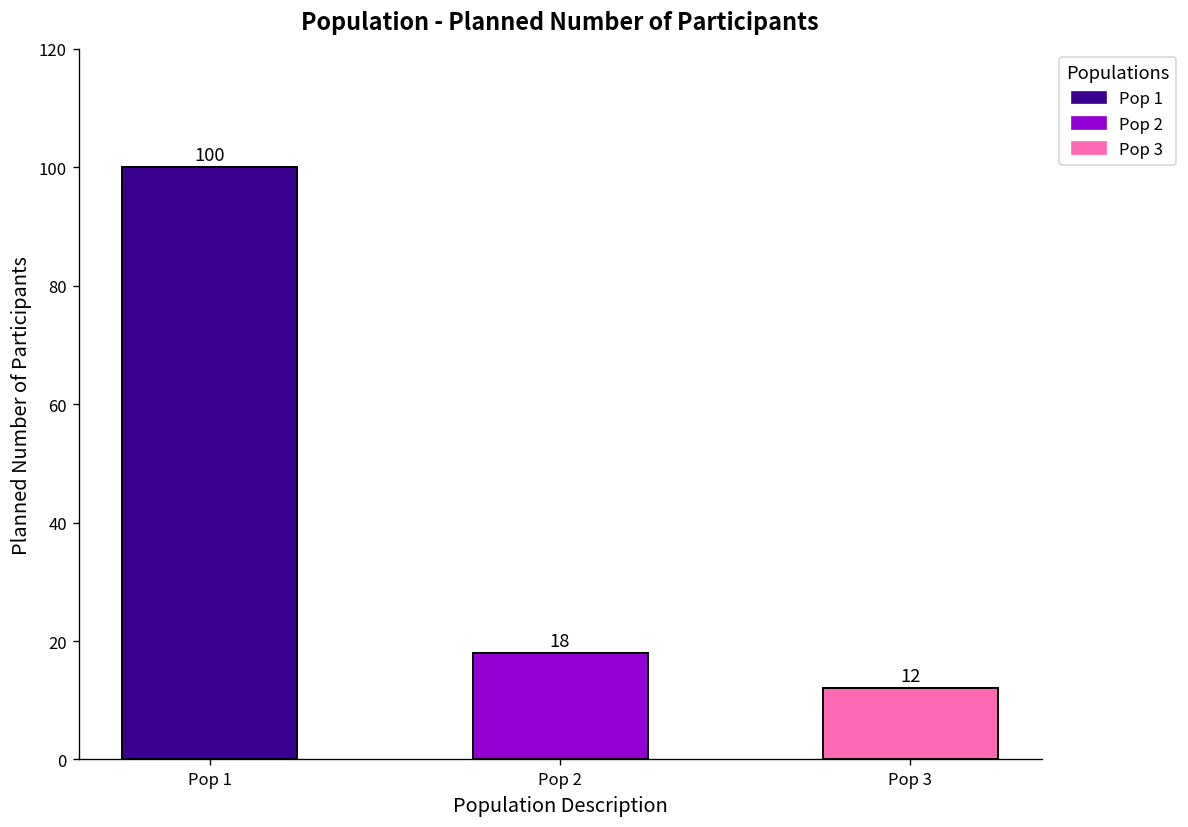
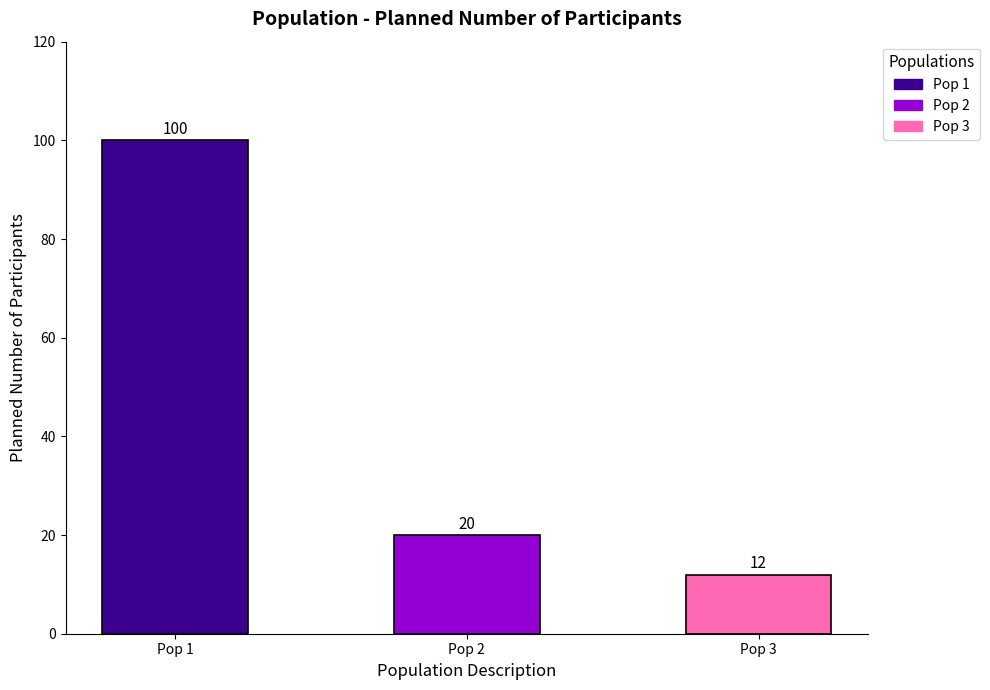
  {
    "Pop 1": 100,
-   "Pop 2": 18,
+   "Pop 2": 20,
    "Pop 3": 12
  }
